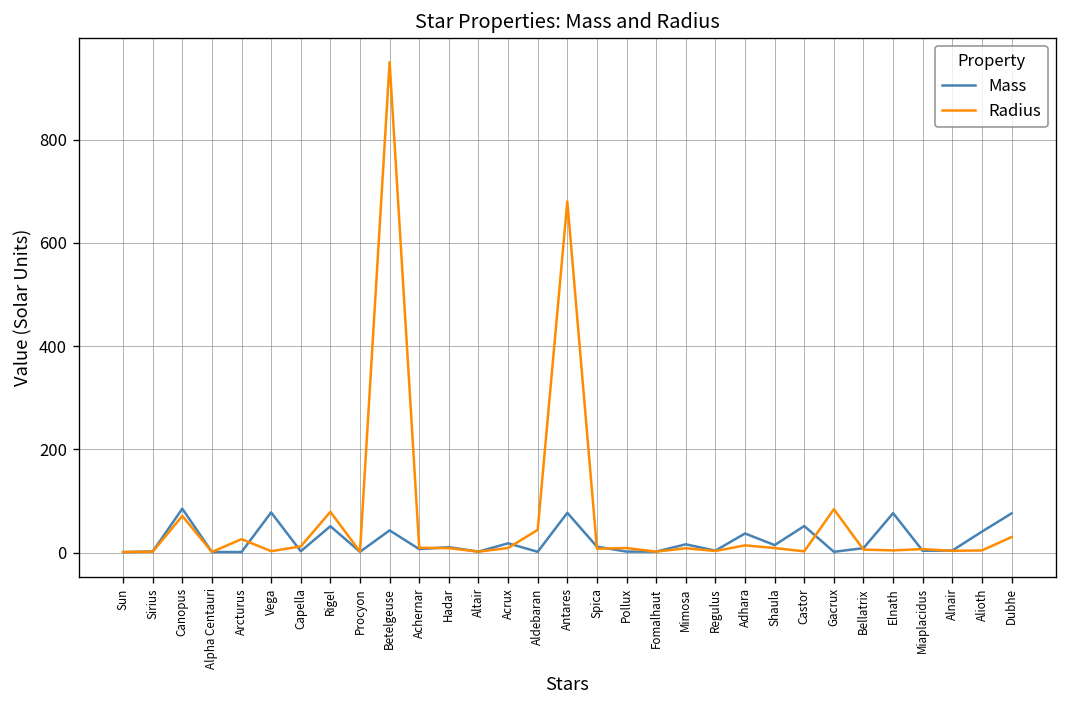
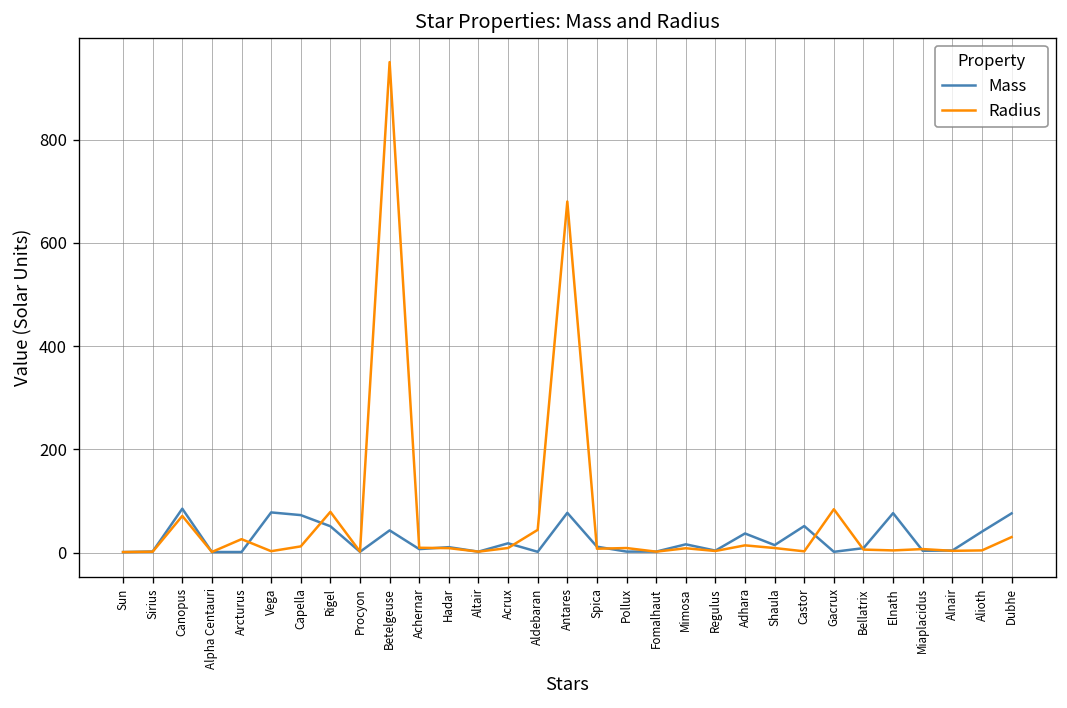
  {
    "Mass": {
      "Canopus": 90,
      "Arcturus": 0,
      "Vega": 80,
-     "Capella": 0,
+     "Capella": 70,
      "Rigel": 50,
      "Betelgeuse": 40,
      "Acrux": 20,
      "Aldebaran": 0,
      "Antares": 80,
      "Pollux": 0,
      "Mimosa": 20,
      "Adhara": 40,
      "Castor": 50,
      "Gacrux": 0,
      "Elnath": 80,
      "Alioth": 40,
      "Dubhe": 80
    },
    "Radius": {
      "Canopus": 70,
      "Arcturus": 30,
      "Vega": 0,
      "Capella": 10,
      "Rigel": 80,
      "Betelgeuse": 950,
      "Acrux": 10,
      "Aldebaran": 40,
      "Antares": 680,
      "Pollux": 10,
      "Mimosa": 10,
      "Adhara": 10,
      "Castor": 0,
      "Gacrux": 80,
      "Elnath": 0,
      "Alioth": 0,
      "Dubhe": 30
    }
  }
